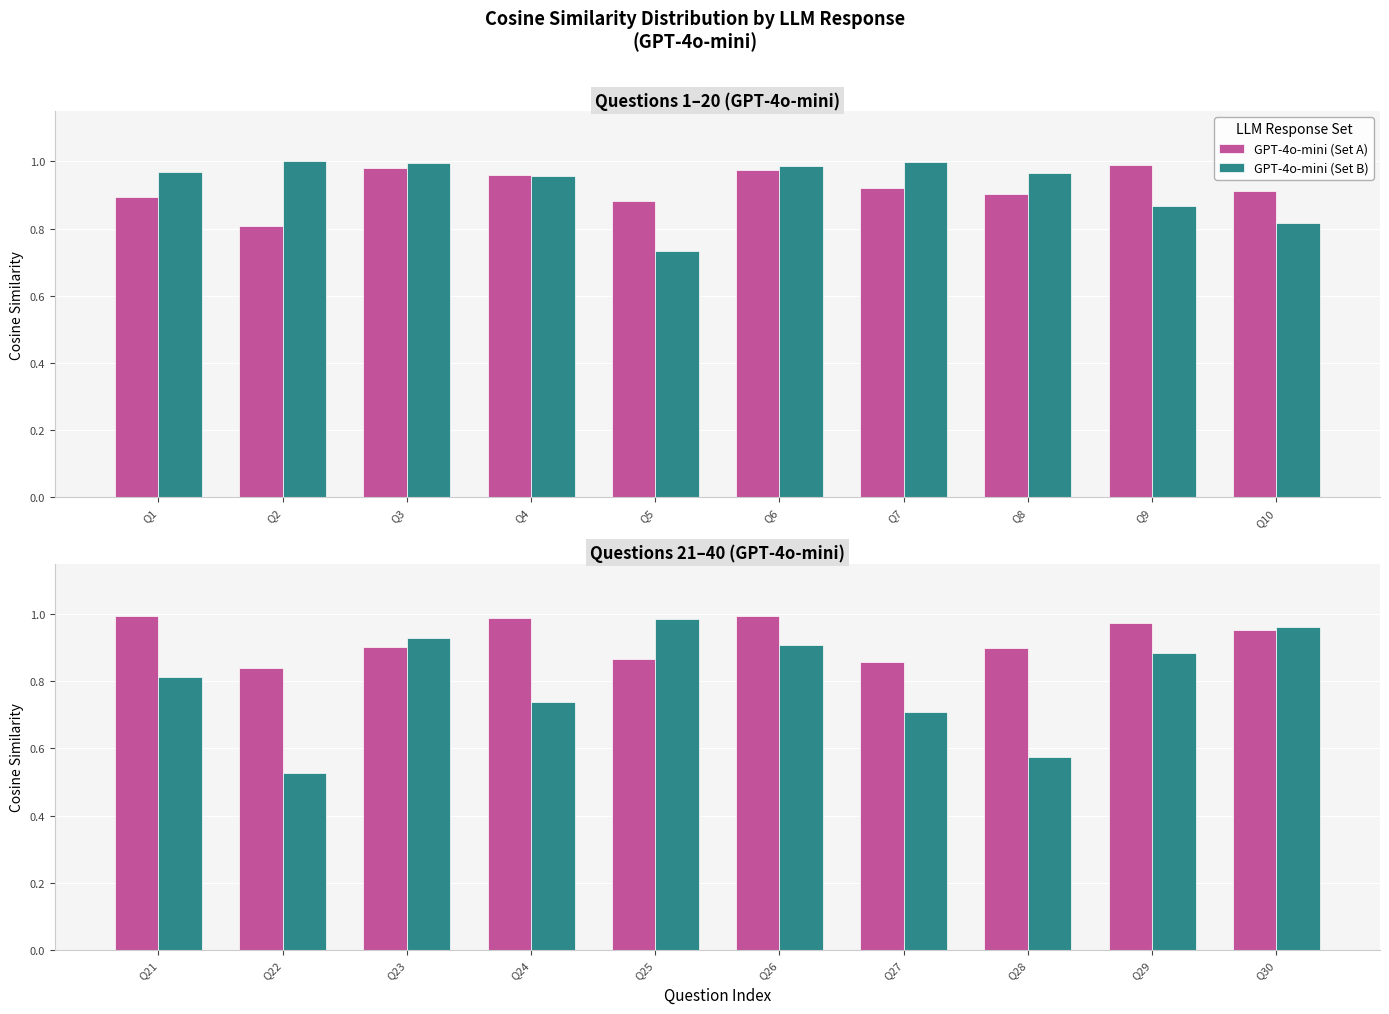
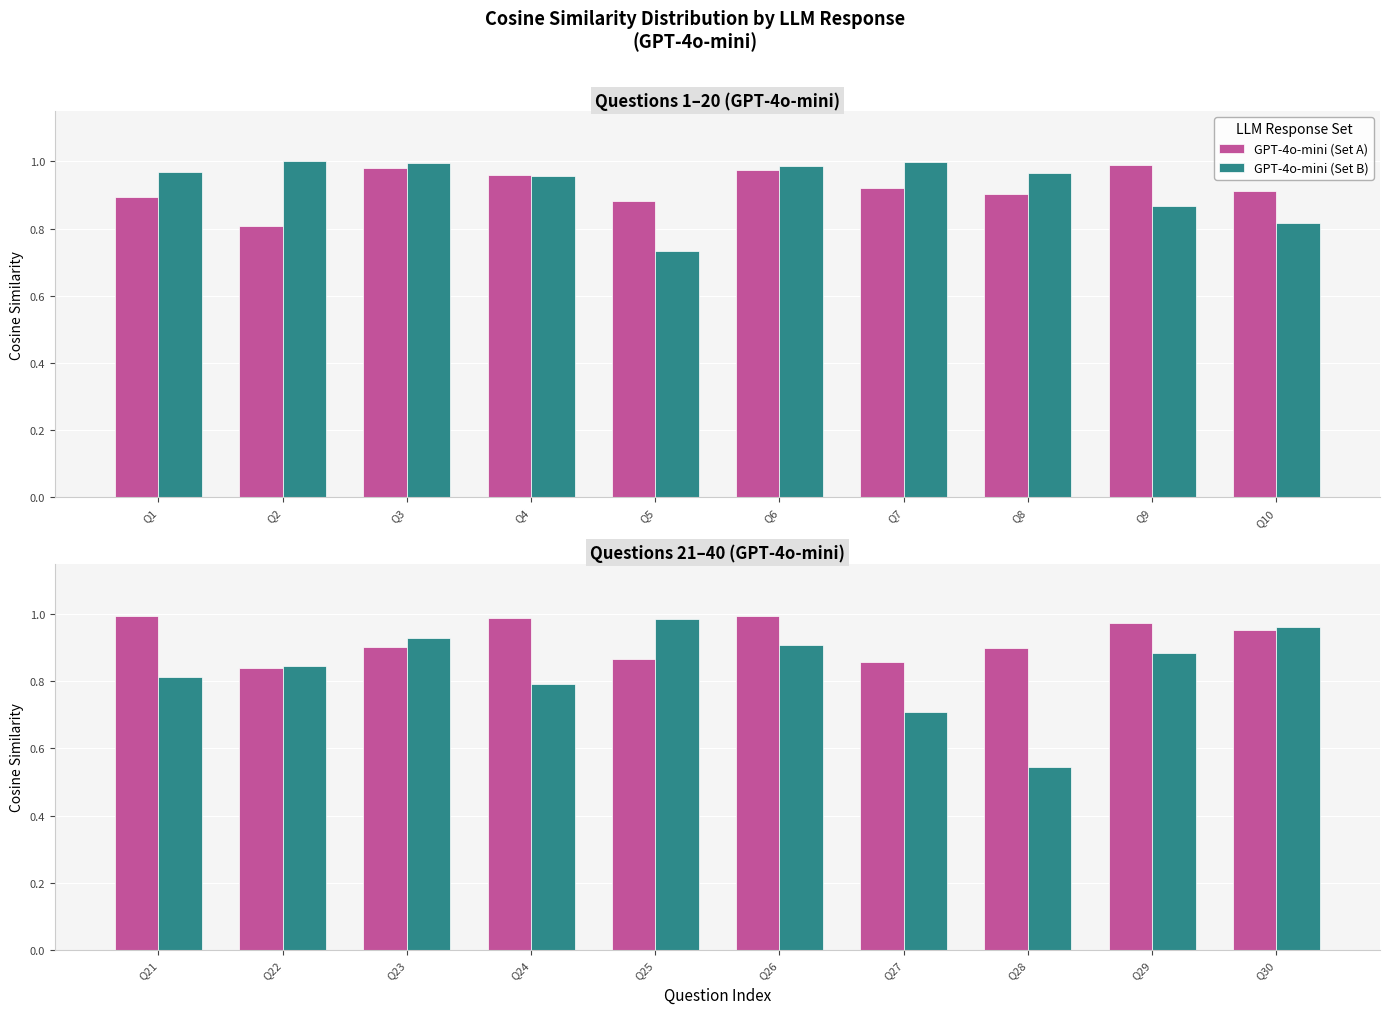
  {
    "Questions 1–20 (GPT-4o-mini)": {
      "GPT-4o-mini (Set A)": {
        "Q1": 0.89,
        "Q2": 0.81,
        "Q3": 0.98,
        "Q4": 0.96,
        "Q5": 0.88,
        "Q6": 0.97,
        "Q7": 0.92,
        "Q8": 0.90,
        "Q9": 0.99,
        "Q10": 0.91
      },
      "GPT-4o-mini (Set B)": {
        "Q1": 0.97,
        "Q2": 1.00,
        "Q3": 1.00,
        "Q4": 0.96,
        "Q5": 0.73,
        "Q6": 0.99,
        "Q7": 1.00,
        "Q8": 0.97,
        "Q9": 0.87,
        "Q10": 0.82
      }
    },
    "Questions 21–40 (GPT-4o-mini)": {
      "GPT-4o-mini (Set A)": {
        "Q21": 1.00,
        "Q22": 0.84,
        "Q23": 0.90,
        "Q24": 0.99,
        "Q25": 0.87,
        "Q26": 0.99,
        "Q27": 0.86,
        "Q28": 0.90,
        "Q29": 0.97,
        "Q30": 0.95
      },
      "GPT-4o-mini (Set B)": {
        "Q21": 0.81,
-       "Q22": 0.53,
+       "Q22": 0.85,
        "Q23": 0.93,
-       "Q24": 0.74,
+       "Q24": 0.79,
        "Q25": 0.99,
        "Q26": 0.91,
        "Q27": 0.71,
-       "Q28": 0.57,
+       "Q28": 0.54,
        "Q29": 0.88,
        "Q30": 0.96
      }
    }
  }
